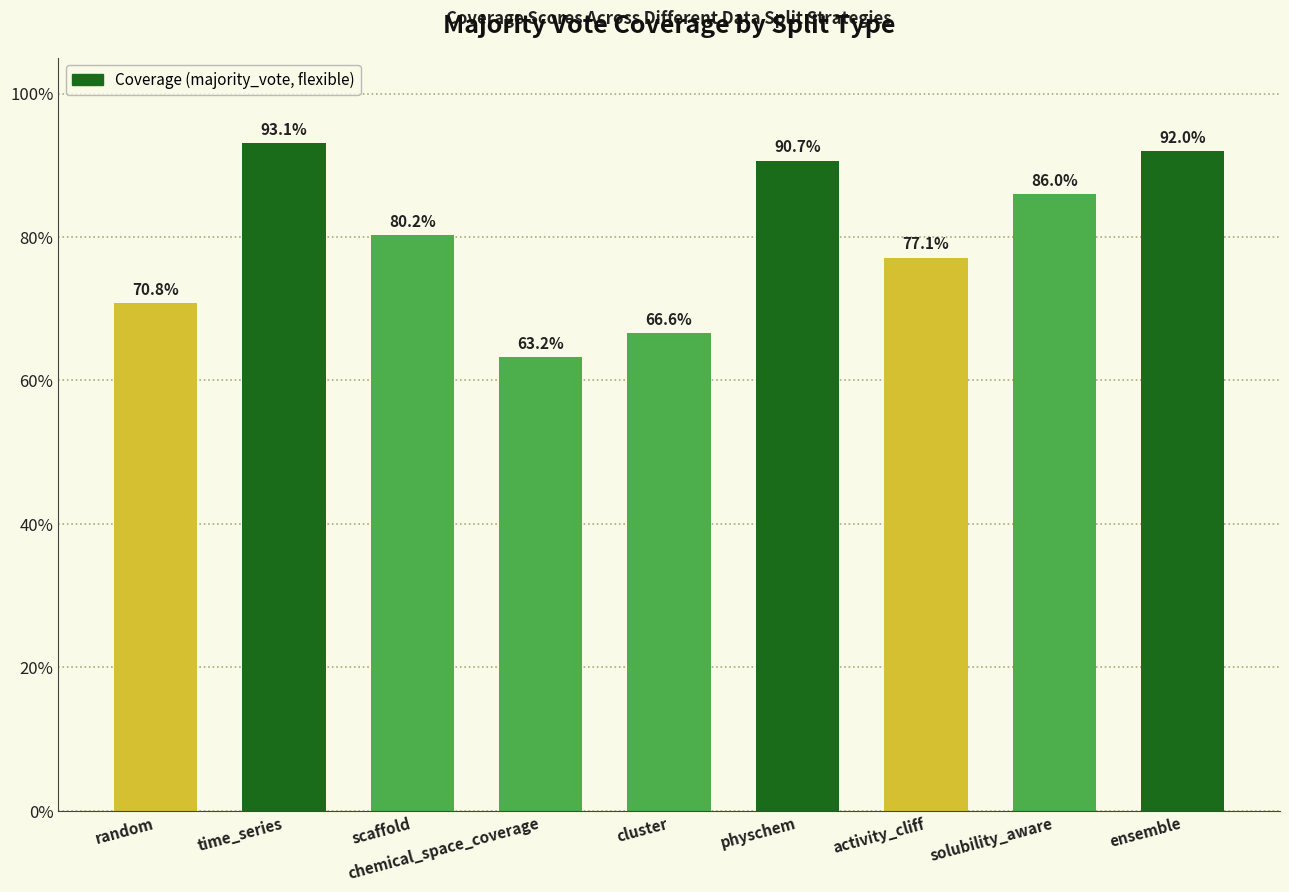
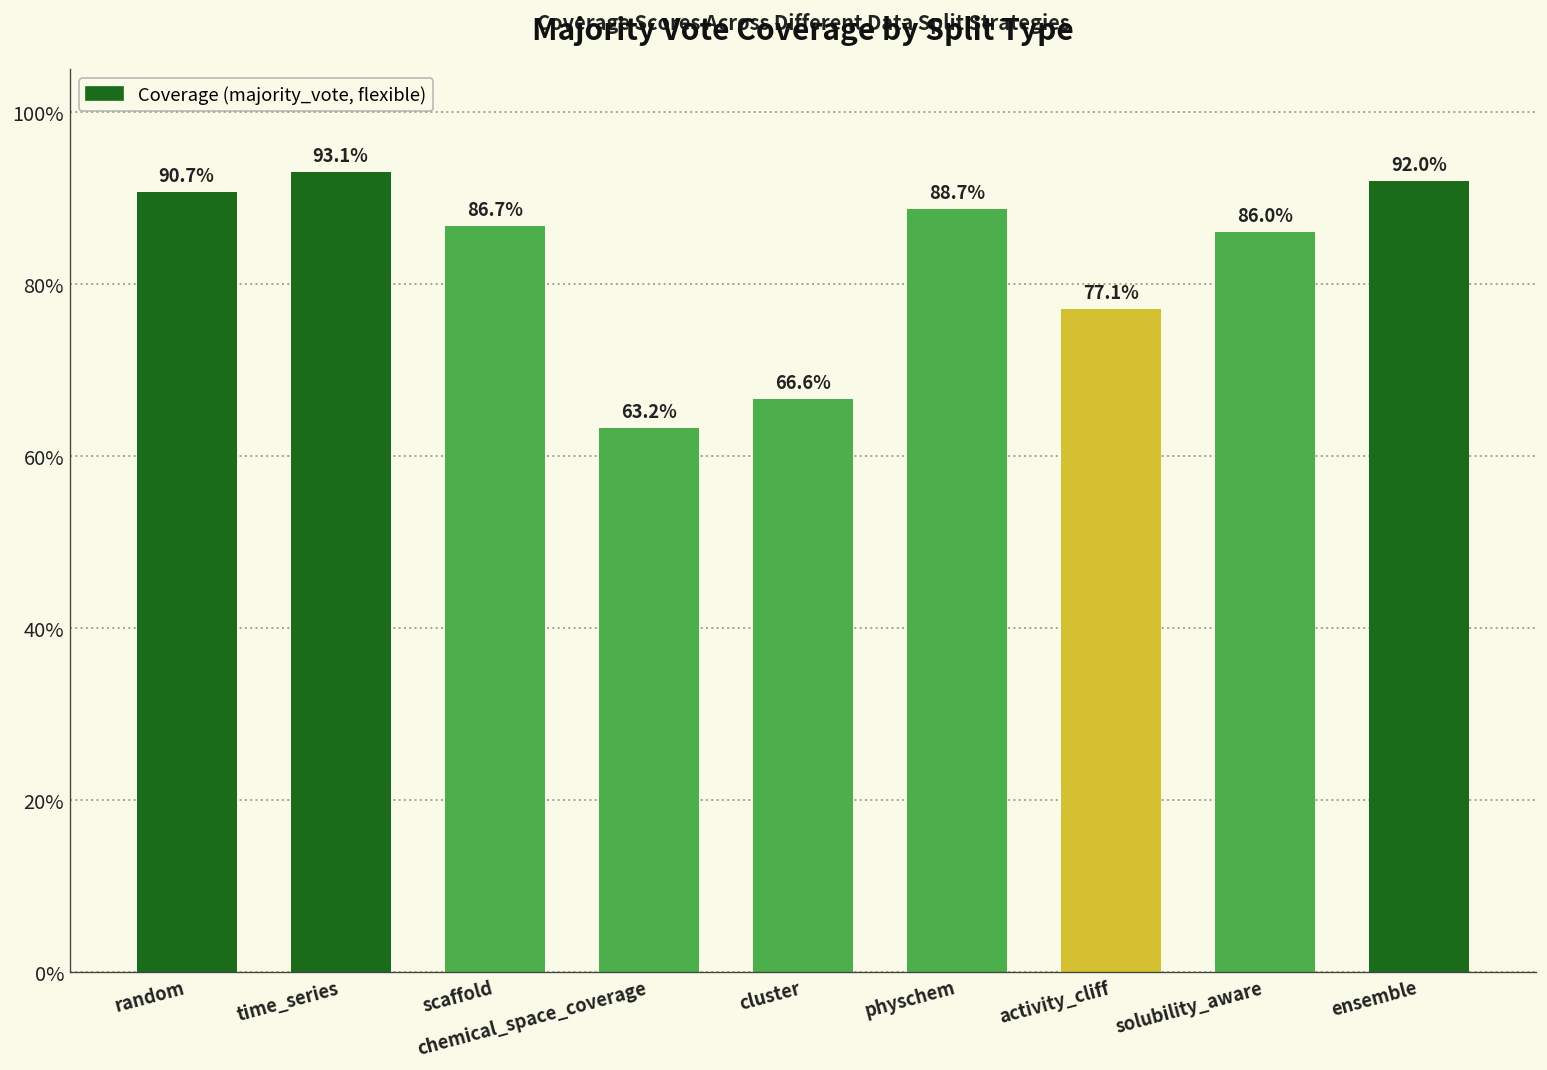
  {
-   "random": "70.8%",
+   "random": "90.7%",
    "time_series": "93.1%",
-   "scaffold": "80.2%",
+   "scaffold": "86.7%",
    "chemical_space_coverage": "63.2%",
    "cluster": "66.6%",
-   "physchem": "90.7%",
+   "physchem": "88.7%",
    "activity_cliff": "77.1%",
    "solubility_aware": "86.0%",
    "ensemble": "92.0%"
  }
